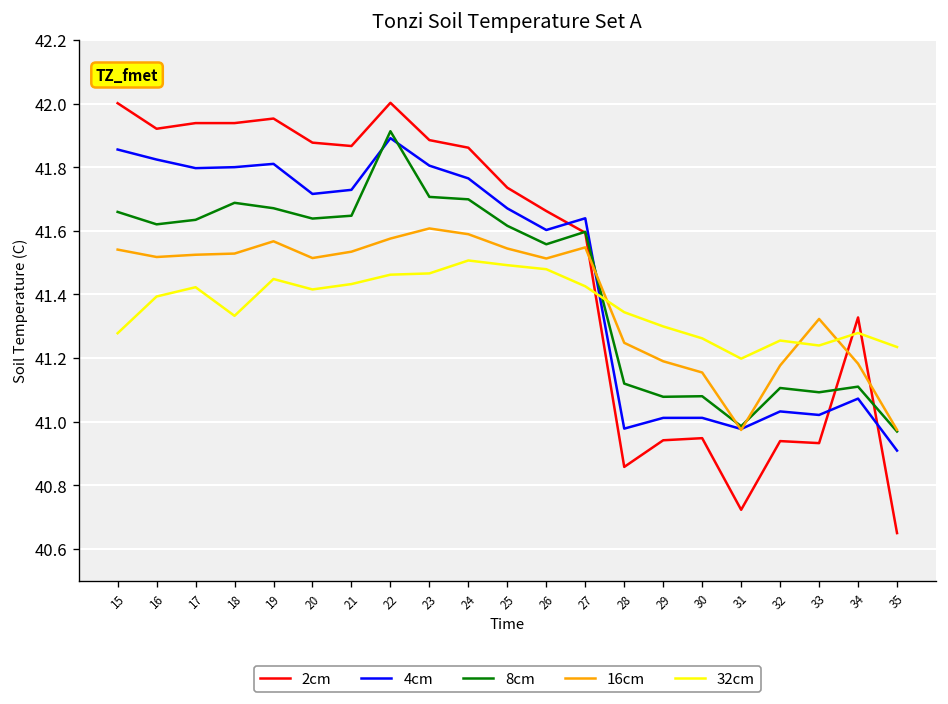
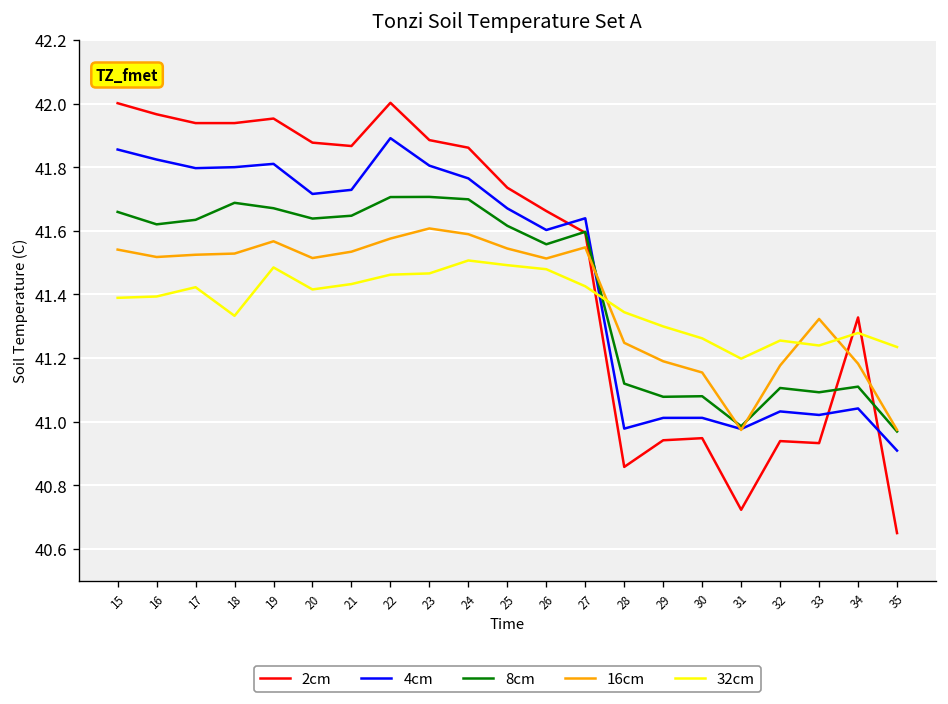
  {
    "2cm": {
      "15": 42.00,
-     "16": 41.92,
+     "16": 41.97,
      "17": 41.94,
      "18": 41.94,
      "19": 41.95,
      "20": 41.88,
      "21": 41.87,
      "22": 42.00,
      "23": 41.89,
      "24": 41.86,
      "25": 41.74,
      "26": 41.66,
      "28": 40.86,
      "29": 40.94,
      "30": 40.95,
      "31": 40.72,
      "32": 40.94,
      "33": 40.93,
      "34": 41.33,
      "35": 40.65
    },
    "4cm": {
      "15": 41.86,
      "16": 41.82,
      "17": 41.80,
      "18": 41.80,
      "19": 41.81,
      "20": 41.72,
      "21": 41.73,
      "22": 41.89,
      "23": 41.80,
      "24": 41.76,
      "25": 41.67,
      "26": 41.60,
      "27": 41.64,
      "28": 40.98,
      "29": 41.01,
      "30": 41.01,
      "32": 41.03,
      "33": 41.02,
-     "34": 41.07,
+     "34": 41.04,
      "35": 40.91
    },
    "8cm": {
      "15": 41.66,
      "16": 41.62,
      "17": 41.63,
      "18": 41.69,
      "19": 41.67,
      "20": 41.64,
      "21": 41.65,
-     "22": 41.91,
+     "22": 41.71,
      "23": 41.71,
      "24": 41.70,
      "25": 41.62,
      "26": 41.56,
      "28": 41.12,
      "29": 41.08,
      "30": 41.08,
      "32": 41.11,
      "33": 41.09,
      "34": 41.11
    },
    "16cm": {
      "15": 41.54,
      "16": 41.52,
      "17": 41.52,
      "18": 41.53,
      "19": 41.57,
      "20": 41.51,
      "21": 41.53,
      "22": 41.58,
      "23": 41.61,
      "24": 41.59,
      "25": 41.54,
      "26": 41.51,
      "27": 41.55,
      "28": 41.25,
      "29": 41.19,
      "30": 41.15,
      "32": 41.18,
      "33": 41.32,
      "34": 41.18
    },
    "32cm": {
-     "15": 41.28,
+     "15": 41.39,
      "16": 41.39,
      "17": 41.42,
      "18": 41.33,
-     "19": 41.45,
+     "19": 41.48,
      "20": 41.42,
      "21": 41.43,
      "22": 41.46,
      "23": 41.47,
      "24": 41.51,
      "25": 41.49,
      "26": 41.48,
      "27": 41.43,
      "28": 41.34,
      "29": 41.30,
      "30": 41.26,
      "31": 41.20,
      "32": 41.25,
      "33": 41.24,
      "34": 41.28,
      "35": 41.23
    }
  }
